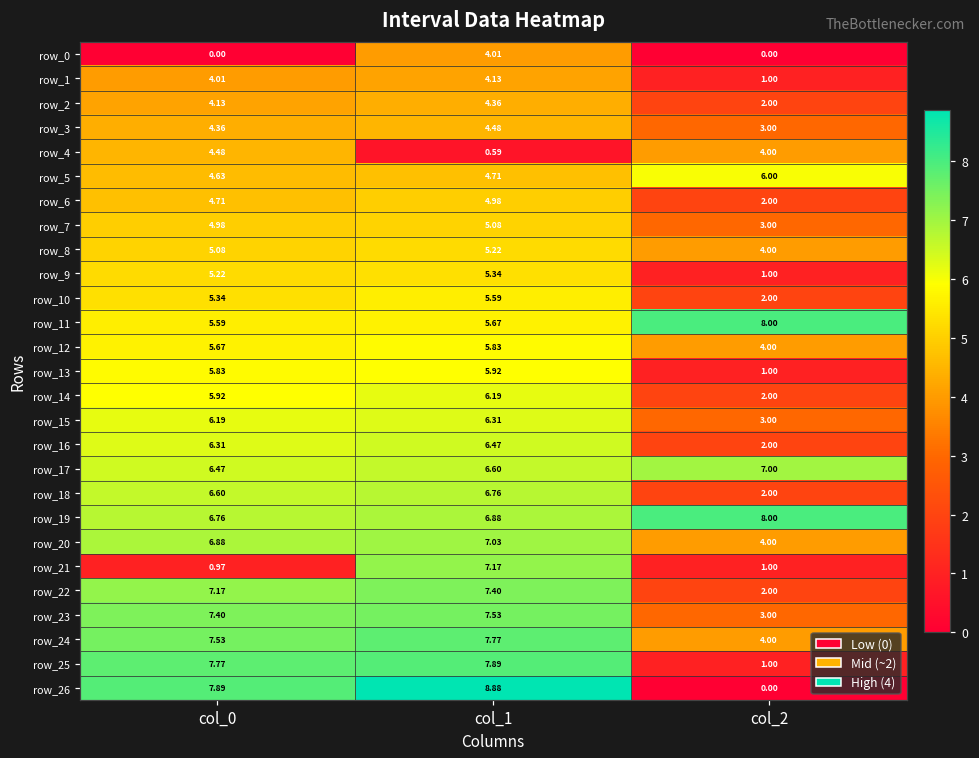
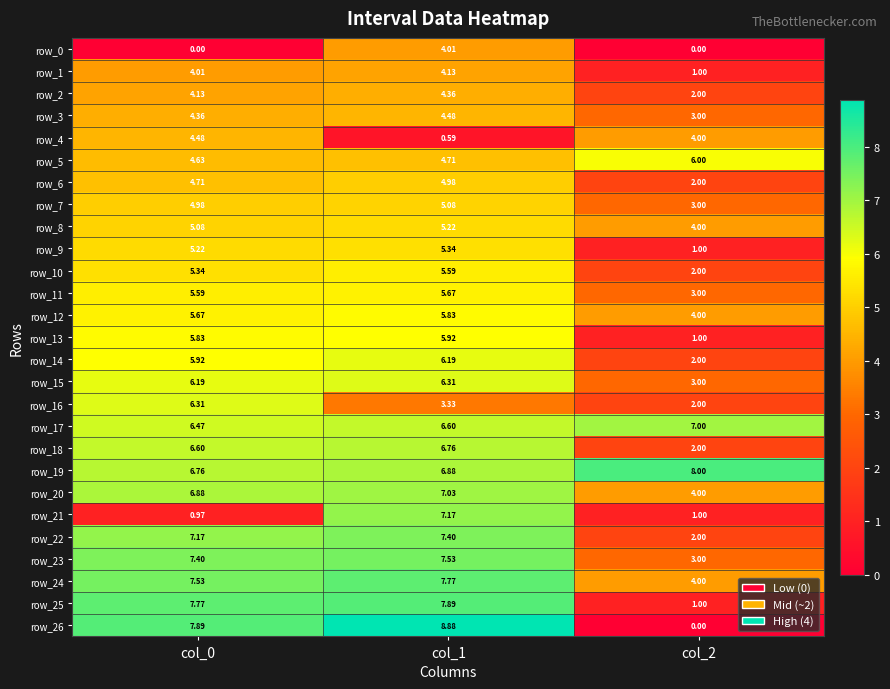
  {
    "row_0": {
      "col_0": 0.00,
      "col_1": 4.01,
      "col_2": 0.00
    },
    "row_1": {
      "col_0": 4.01,
      "col_1": 4.13,
      "col_2": 1.00
    },
    "row_2": {
      "col_0": 4.13,
      "col_1": 4.36,
      "col_2": 2.00
    },
    "row_3": {
      "col_0": 4.36,
      "col_1": 4.48,
      "col_2": 3.00
    },
    "row_4": {
      "col_0": 4.48,
      "col_1": 0.59,
      "col_2": 4.00
    },
    "row_5": {
      "col_0": 4.63,
      "col_1": 4.71,
      "col_2": 6.00
    },
    "row_6": {
      "col_0": 4.71,
      "col_1": 4.98,
      "col_2": 2.00
    },
    "row_7": {
      "col_0": 4.98,
      "col_1": 5.08,
      "col_2": 3.00
    },
    "row_8": {
      "col_0": 5.08,
      "col_1": 5.22,
      "col_2": 4.00
    },
    "row_9": {
      "col_0": 5.22,
      "col_1": 5.34,
      "col_2": 1.00
    },
    "row_10": {
      "col_0": 5.34,
      "col_1": 5.59,
      "col_2": 2.00
    },
    "row_11": {
      "col_0": 5.59,
      "col_1": 5.67,
-     "col_2": 8.00
+     "col_2": 3.00
    },
    "row_12": {
      "col_0": 5.67,
      "col_1": 5.83,
      "col_2": 4.00
    },
    "row_13": {
      "col_0": 5.83,
      "col_1": 5.92,
      "col_2": 1.00
    },
    "row_14": {
      "col_0": 5.92,
      "col_1": 6.19,
      "col_2": 2.00
    },
    "row_15": {
      "col_0": 6.19,
      "col_1": 6.31,
      "col_2": 3.00
    },
    "row_16": {
      "col_0": 6.31,
-     "col_1": 6.47,
+     "col_1": 3.33,
      "col_2": 2.00
    },
    "row_17": {
      "col_0": 6.47,
      "col_1": 6.60,
      "col_2": 7.00
    },
    "row_18": {
      "col_0": 6.60,
      "col_1": 6.76,
      "col_2": 2.00
    },
    "row_19": {
      "col_0": 6.76,
      "col_1": 6.88,
      "col_2": 8.00
    },
    "row_20": {
      "col_0": 6.88,
      "col_1": 7.03,
      "col_2": 4.00
    },
    "row_21": {
      "col_0": 0.97,
      "col_1": 7.17,
      "col_2": 1.00
    },
    "row_22": {
      "col_0": 7.17,
      "col_1": 7.40,
      "col_2": 2.00
    },
    "row_23": {
      "col_0": 7.40,
      "col_1": 7.53,
      "col_2": 3.00
    },
    "row_24": {
      "col_0": 7.53,
      "col_1": 7.77,
      "col_2": 4.00
    },
    "row_25": {
      "col_0": 7.77,
      "col_1": 7.89,
      "col_2": 1.00
    },
    "row_26": {
      "col_0": 7.89,
      "col_1": 8.88,
      "col_2": 0.00
    }
  }
